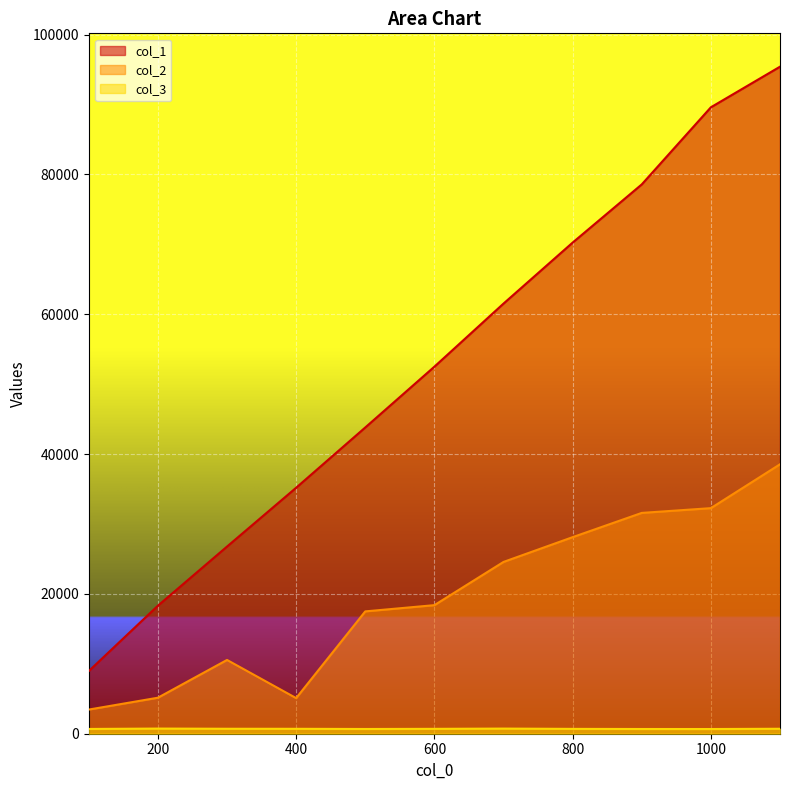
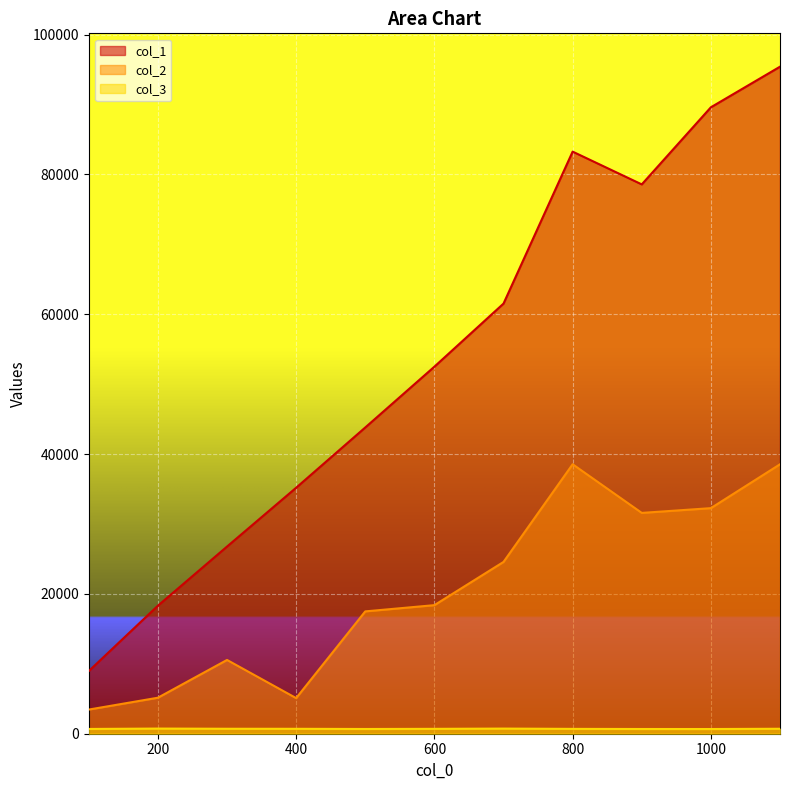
  {
    "col_1": {
      "200": 18000,
      "400": 35000,
      "600": 53000,
-     "800": 70000,
+     "800": 83000,
      "1000": 90000
    },
    "col_2": {
      "200": 5000,
      "400": 5000,
      "600": 18000,
-     "800": 28000,
+     "800": 39000,
      "1000": 32000
    },
    "col_3": {
      "200": 1000,
      "400": 1000,
      "600": 1000,
      "800": 1000,
      "1000": 1000
    }
  }
